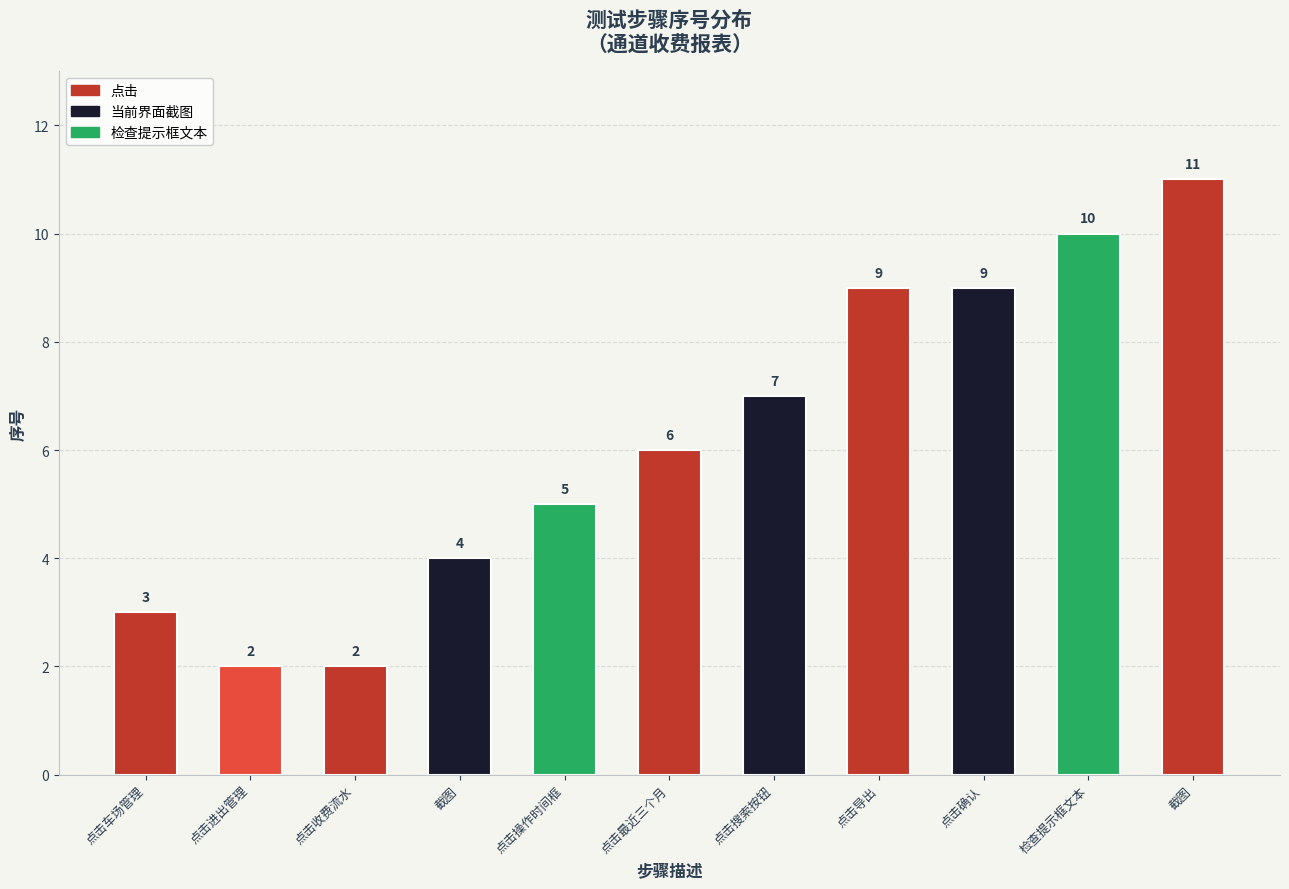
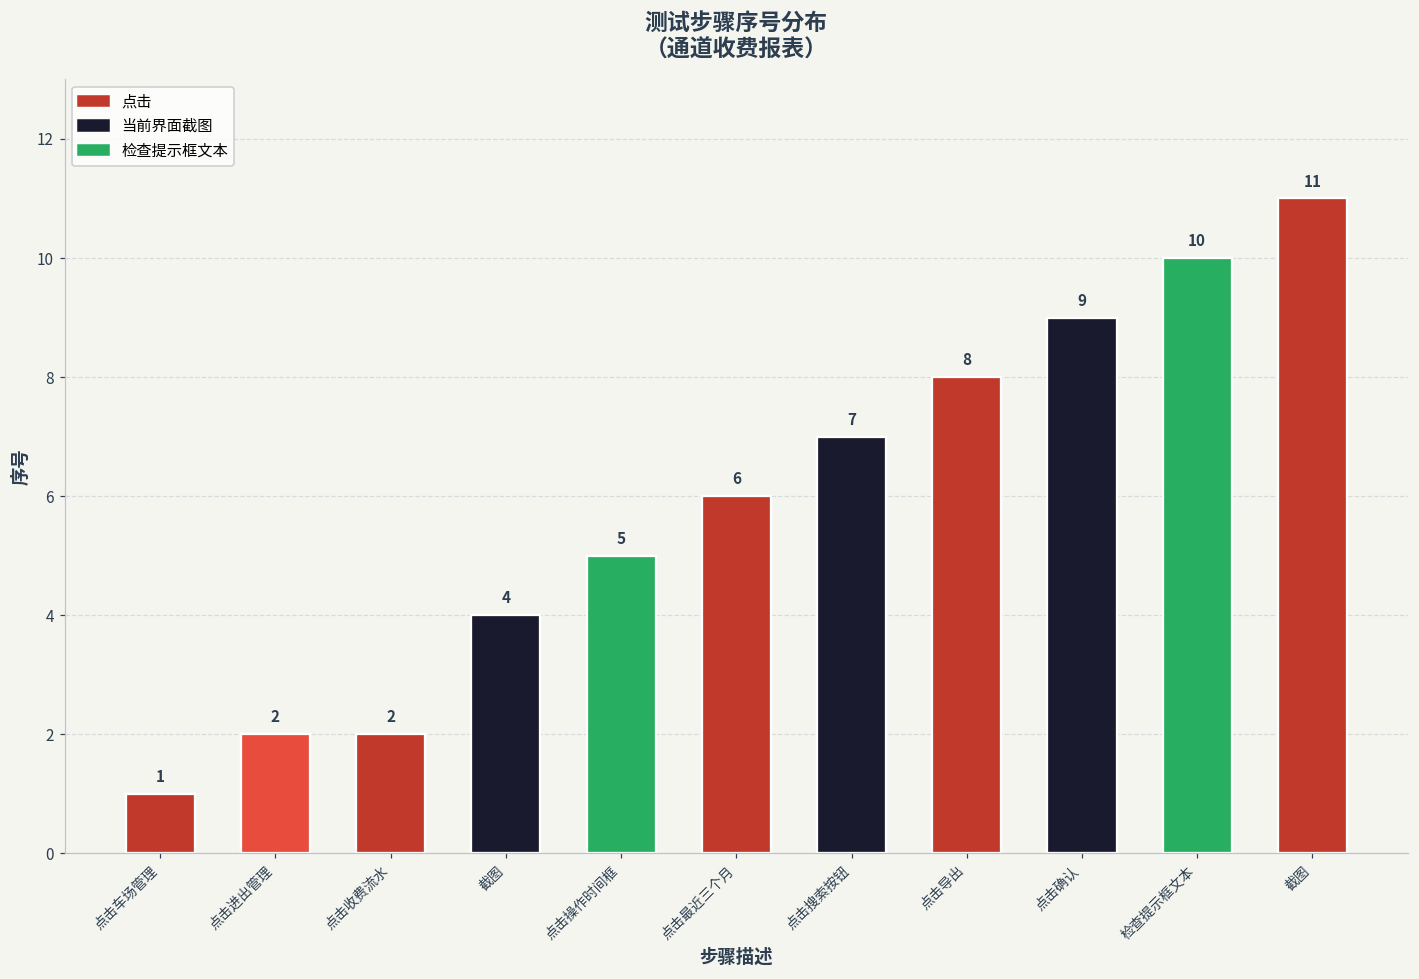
  {
-   "点击车场管理": 3,
+   "点击车场管理": 1,
    "点击进出管理": 2,
    "点击收费流水": 2,
    "点击操作时间框": 5,
    "点击最近三个月": 6,
    "点击搜索按钮": 7,
-   "点击导出": 9,
+   "点击导出": 8,
    "点击确认": 9,
    "检查提示框文本": 10
  }
